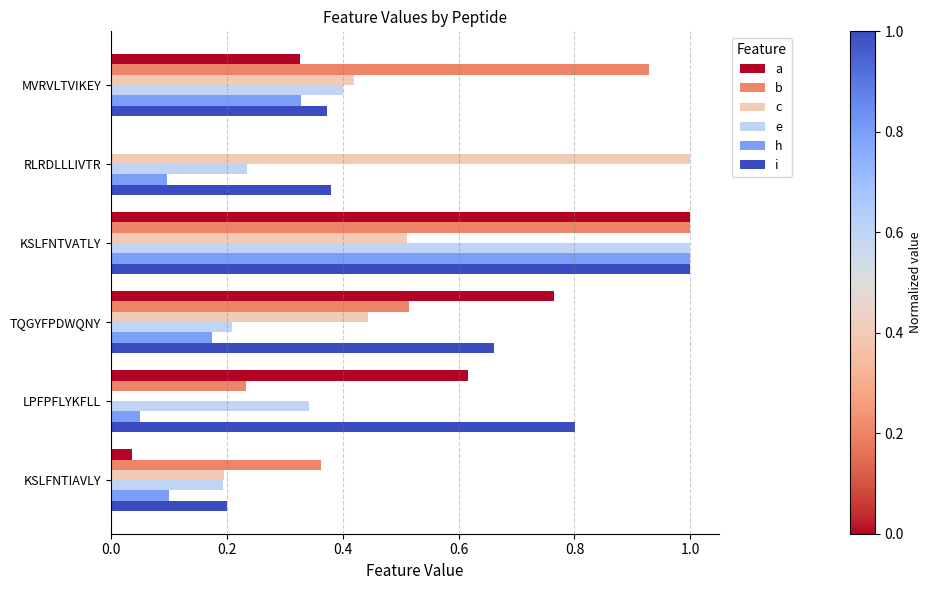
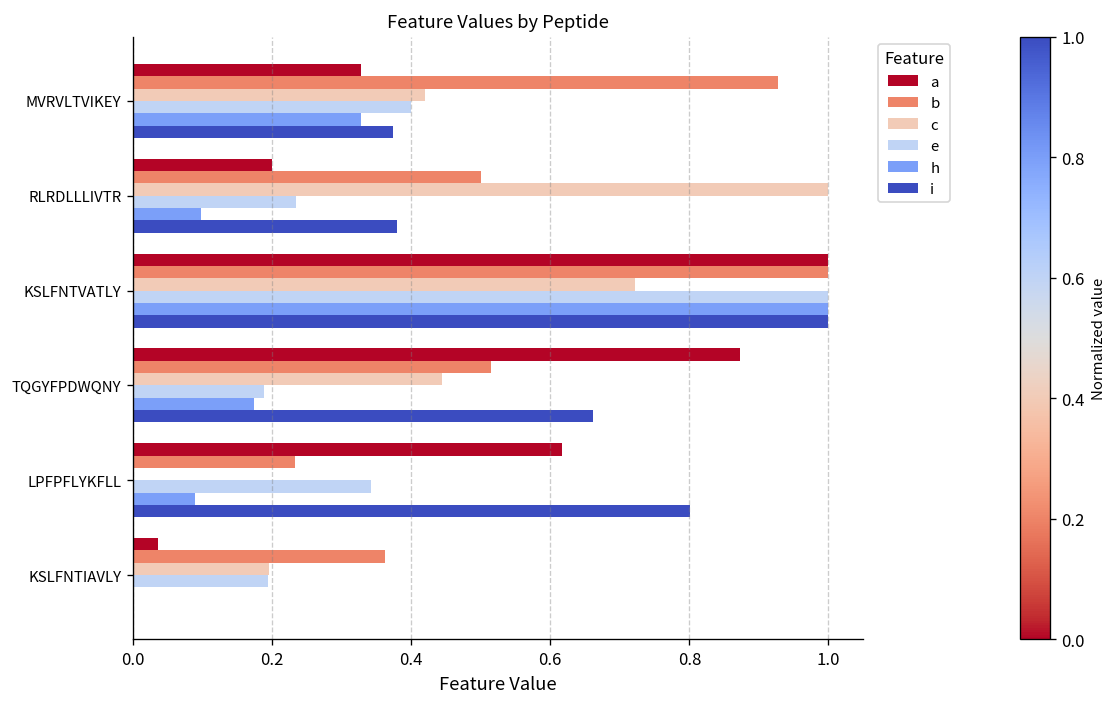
  {
    "a": {
      "MVRVLTVIKEY": 0.33,
-     "RLRDLLLIVTR": 0.0,
+     "RLRDLLLIVTR": 0.2,
      "KSLFNTVATLY": 1.00,
-     "TQGYFPDWQNY": 0.76,
+     "TQGYFPDWQNY": 0.87,
      "LPFPFLYKFLL": 0.62,
      "KSLFNTIAVLY": 0.04
    },
    "b": {
      "MVRVLTVIKEY": 0.93,
-     "RLRDLLLIVTR": 0.0,
+     "RLRDLLLIVTR": 0.5,
      "KSLFNTVATLY": 1.0,
      "TQGYFPDWQNY": 0.51,
      "LPFPFLYKFLL": 0.23,
      "KSLFNTIAVLY": 0.36
    },
    "c": {
      "MVRVLTVIKEY": 0.42,
      "RLRDLLLIVTR": 1.00,
-     "KSLFNTVATLY": 0.51,
+     "KSLFNTVATLY": 0.72,
      "TQGYFPDWQNY": 0.44,
      "LPFPFLYKFLL": 0.00,
      "KSLFNTIAVLY": 0.20
    },
    "e": {
      "MVRVLTVIKEY": 0.40,
      "RLRDLLLIVTR": 0.23,
      "KSLFNTVATLY": 1.00,
-     "TQGYFPDWQNY": 0.21,
+     "TQGYFPDWQNY": 0.19,
      "LPFPFLYKFLL": 0.34,
      "KSLFNTIAVLY": 0.19
    },
    "h": {
      "MVRVLTVIKEY": 0.33,
      "RLRDLLLIVTR": 0.10,
      "KSLFNTVATLY": 1.00,
      "TQGYFPDWQNY": 0.17,
-     "LPFPFLYKFLL": 0.05,
-     "KSLFNTIAVLY": 0.1
+     "LPFPFLYKFLL": 0.09,
+     "KSLFNTIAVLY": 0.0
    },
    "i": {
      "MVRVLTVIKEY": 0.37,
      "RLRDLLLIVTR": 0.38,
      "KSLFNTVATLY": 1.0,
      "TQGYFPDWQNY": 0.66,
      "LPFPFLYKFLL": 0.8,
-     "KSLFNTIAVLY": 0.2
+     "KSLFNTIAVLY": 0.0
    }
  }
